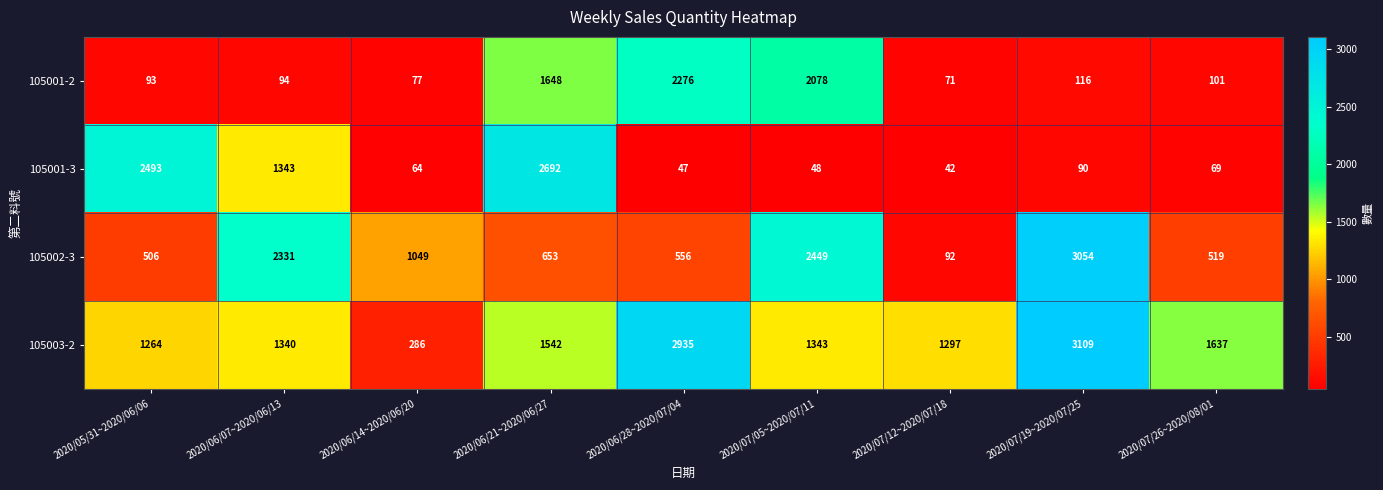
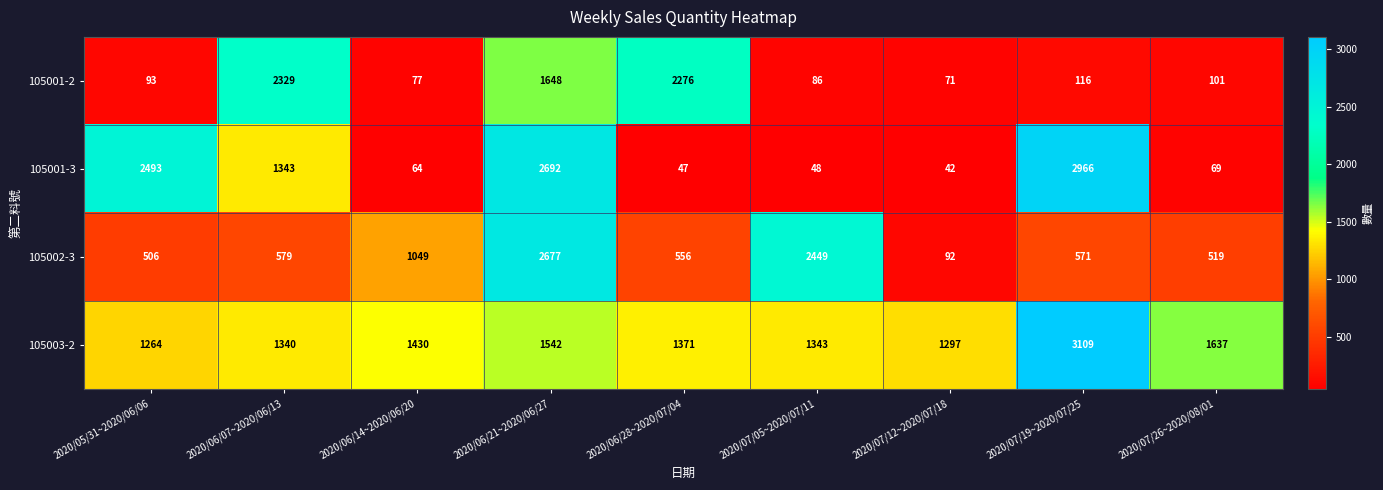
  {
    "105001-2": {
      "2020/05/31~2020/06/06": 93,
-     "2020/06/07~2020/06/13": 94,
+     "2020/06/07~2020/06/13": 2329,
      "2020/06/14~2020/06/20": 77,
      "2020/06/21~2020/06/27": 1648,
      "2020/06/28~2020/07/04": 2276,
-     "2020/07/05~2020/07/11": 2078,
+     "2020/07/05~2020/07/11": 86,
      "2020/07/12~2020/07/18": 71,
      "2020/07/19~2020/07/25": 116,
      "2020/07/26~2020/08/01": 101
    },
    "105001-3": {
      "2020/05/31~2020/06/06": 2493,
      "2020/06/07~2020/06/13": 1343,
      "2020/06/14~2020/06/20": 64,
      "2020/06/21~2020/06/27": 2692,
      "2020/06/28~2020/07/04": 47,
      "2020/07/05~2020/07/11": 48,
      "2020/07/12~2020/07/18": 42,
-     "2020/07/19~2020/07/25": 90,
+     "2020/07/19~2020/07/25": 2966,
      "2020/07/26~2020/08/01": 69
    },
    "105002-3": {
      "2020/05/31~2020/06/06": 506,
-     "2020/06/07~2020/06/13": 2331,
+     "2020/06/07~2020/06/13": 579,
      "2020/06/14~2020/06/20": 1049,
-     "2020/06/21~2020/06/27": 653,
+     "2020/06/21~2020/06/27": 2677,
      "2020/06/28~2020/07/04": 556,
      "2020/07/05~2020/07/11": 2449,
      "2020/07/12~2020/07/18": 92,
-     "2020/07/19~2020/07/25": 3054,
+     "2020/07/19~2020/07/25": 571,
      "2020/07/26~2020/08/01": 519
    },
    "105003-2": {
      "2020/05/31~2020/06/06": 1264,
      "2020/06/07~2020/06/13": 1340,
-     "2020/06/14~2020/06/20": 286,
+     "2020/06/14~2020/06/20": 1430,
      "2020/06/21~2020/06/27": 1542,
-     "2020/06/28~2020/07/04": 2935,
+     "2020/06/28~2020/07/04": 1371,
      "2020/07/05~2020/07/11": 1343,
      "2020/07/12~2020/07/18": 1297,
      "2020/07/19~2020/07/25": 3109,
      "2020/07/26~2020/08/01": 1637
    }
  }
